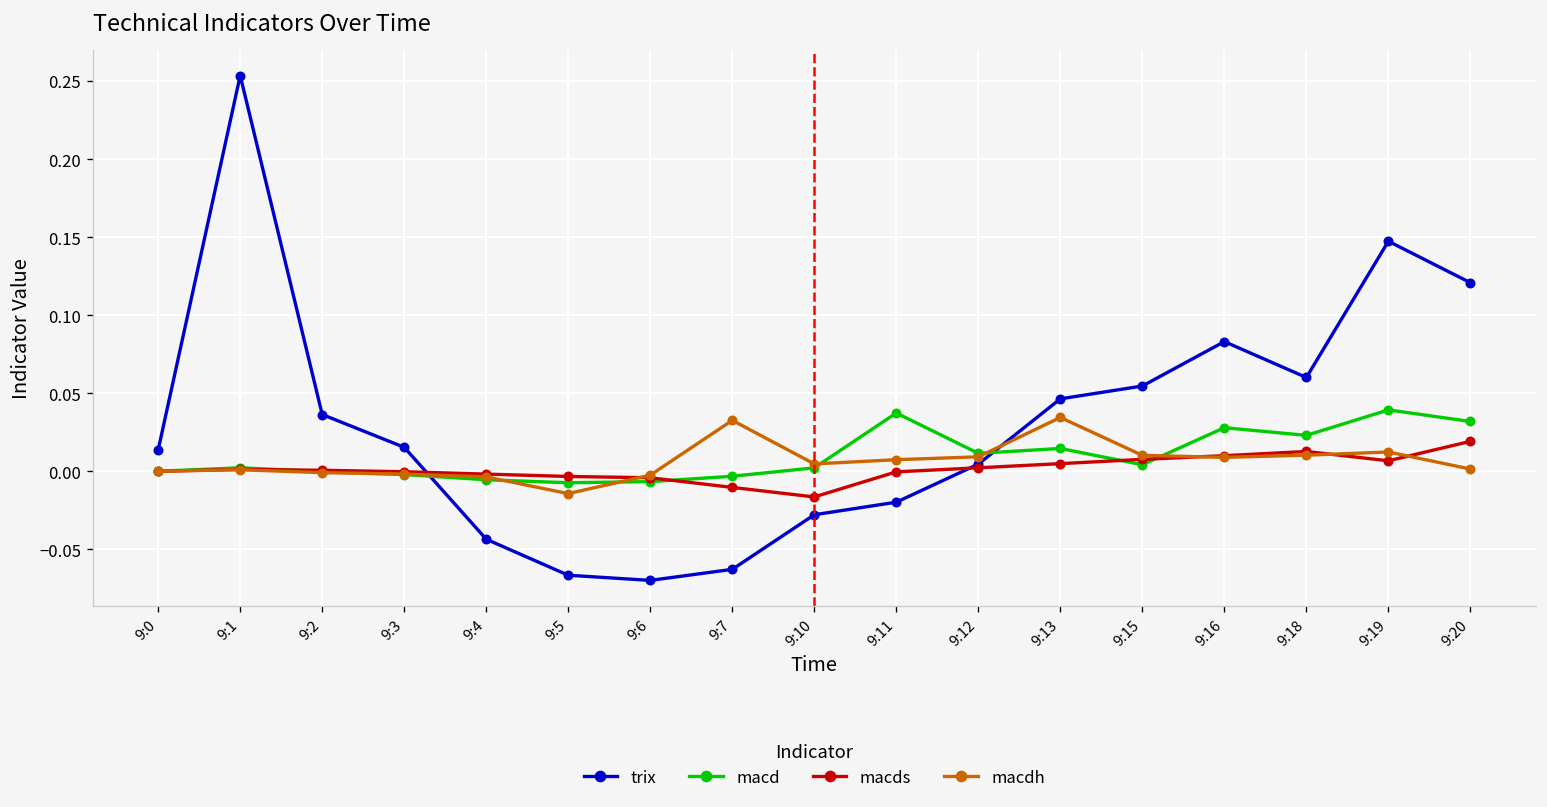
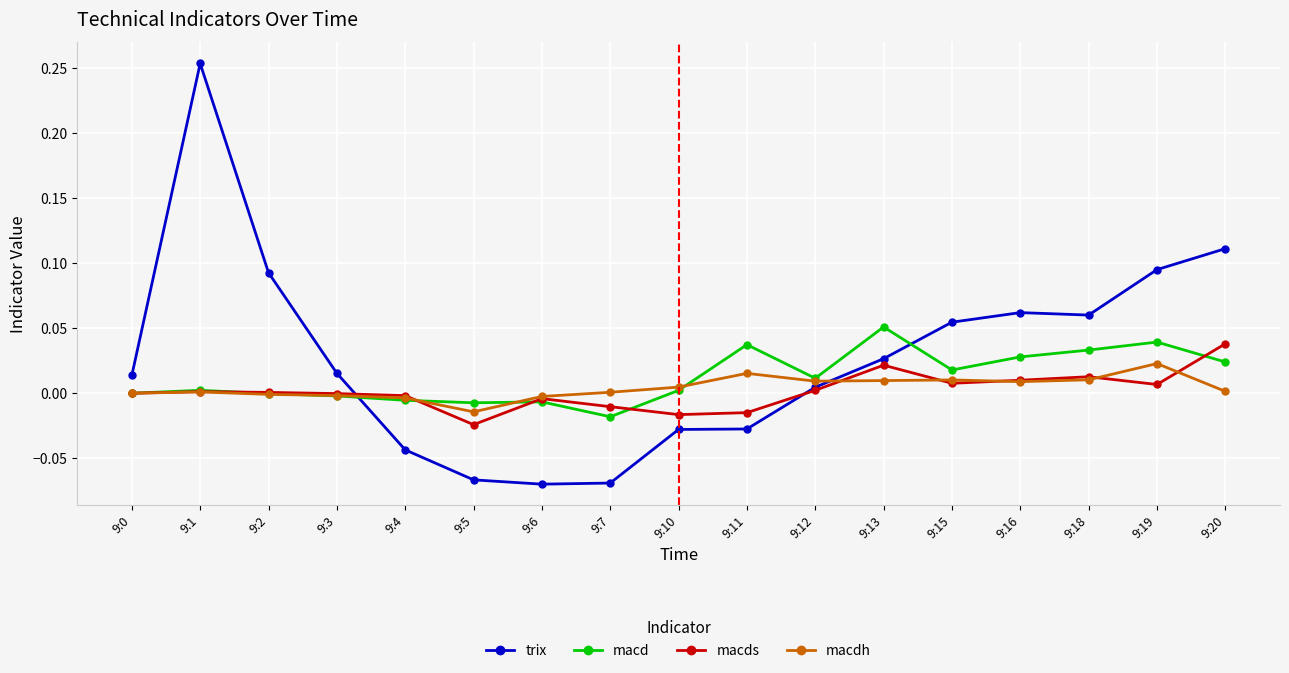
  {
    "trix": {
      "9:0": 0.014,
      "9:1": 0.254,
-     "9:2": 0.036,
+     "9:2": 0.093,
      "9:3": 0.015,
      "9:4": -0.044,
      "9:5": -0.067,
      "9:6": -0.070,
-     "9:7": -0.063,
+     "9:7": -0.069,
      "9:10": -0.028,
-     "9:11": -0.020,
+     "9:11": -0.027,
      "9:12": 0.005,
-     "9:13": 0.046,
+     "9:13": 0.027,
      "9:15": 0.055,
-     "9:16": 0.083,
+     "9:16": 0.062,
      "9:18": 0.060,
-     "9:19": 0.147,
-     "9:20": 0.121
+     "9:19": 0.095,
+     "9:20": 0.111
    },
    "macd": {
      "9:5": -0.007,
      "9:6": -0.007,
-     "9:7": -0.003,
+     "9:7": -0.018,
      "9:10": 0.002,
      "9:11": 0.037,
      "9:12": 0.012,
-     "9:13": 0.015,
-     "9:15": 0.004,
+     "9:13": 0.051,
+     "9:15": 0.018,
      "9:16": 0.028,
-     "9:18": 0.023,
+     "9:18": 0.033,
      "9:19": 0.039,
-     "9:20": 0.032
+     "9:20": 0.024
    },
    "macds": {
-     "9:5": -0.003,
+     "9:5": -0.024,
      "9:7": -0.010,
      "9:10": -0.016,
-     "9:11": 0.000,
+     "9:11": -0.015,
      "9:12": 0.002,
-     "9:13": 0.005,
+     "9:13": 0.022,
      "9:15": 0.008,
      "9:18": 0.013,
      "9:19": 0.007,
-     "9:20": 0.019
+     "9:20": 0.038
    },
    "macdh": {
      "9:5": -0.014,
-     "9:7": 0.033,
+     "9:7": 0.001,
      "9:10": 0.005,
-     "9:11": 0.007,
+     "9:11": 0.015,
      "9:12": 0.009,
-     "9:13": 0.034,
+     "9:13": 0.010,
      "9:15": 0.010,
      "9:18": 0.010,
-     "9:19": 0.012,
+     "9:19": 0.023,
      "9:20": 0.001
    }
  }
